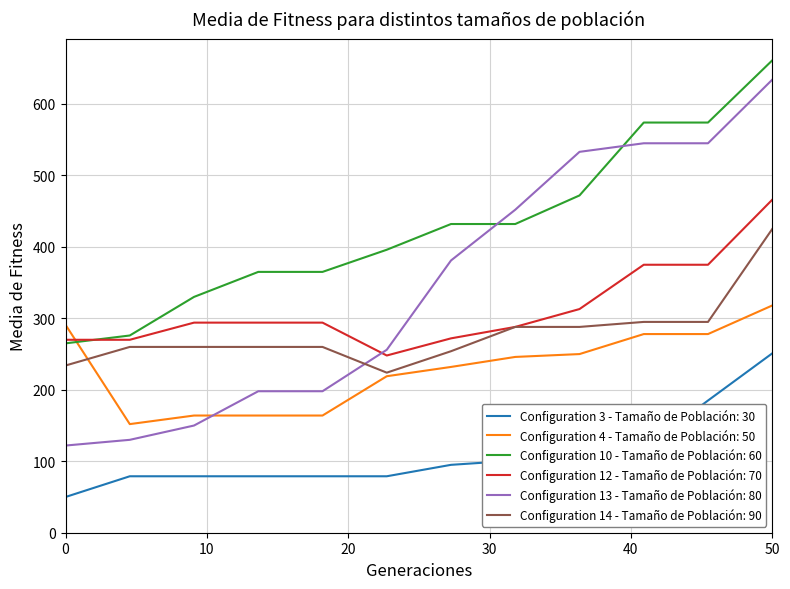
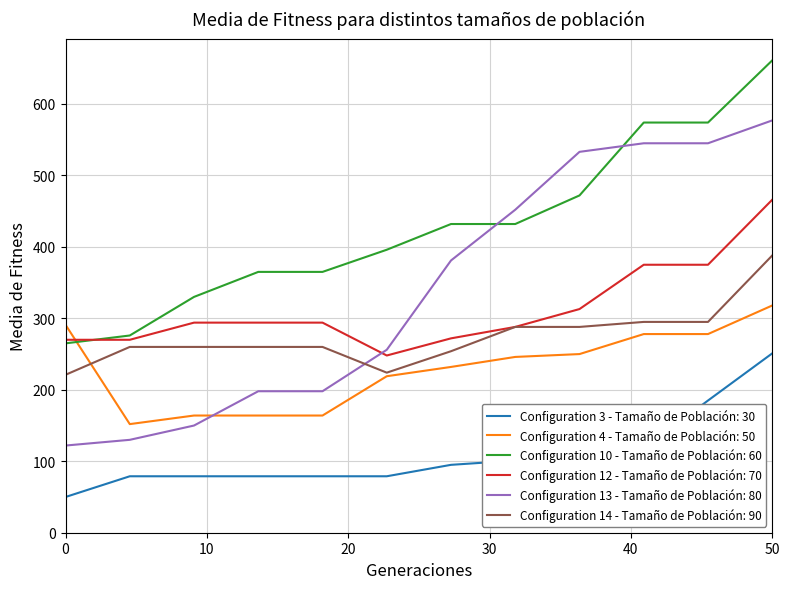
  {
    "Configuration 3 - Tamaño de Población: 30": {
      "0": 50,
      "50": 250
    },
    "Configuration 4 - Tamaño de Población: 50": {
      "0": 290,
      "50": 320
    },
    "Configuration 10 - Tamaño de Población: 60": {
      "0": 270,
      "50": 660
    },
    "Configuration 12 - Tamaño de Población: 70": {
      "0": 270,
      "50": 470
    },
    "Configuration 13 - Tamaño de Población: 80": {
      "0": 120,
-     "50": 630
+     "50": 580
    },
    "Configuration 14 - Tamaño de Población: 90": {
-     "0": 230,
-     "50": 430
+     "0": 220,
+     "50": 390
    }
  }
